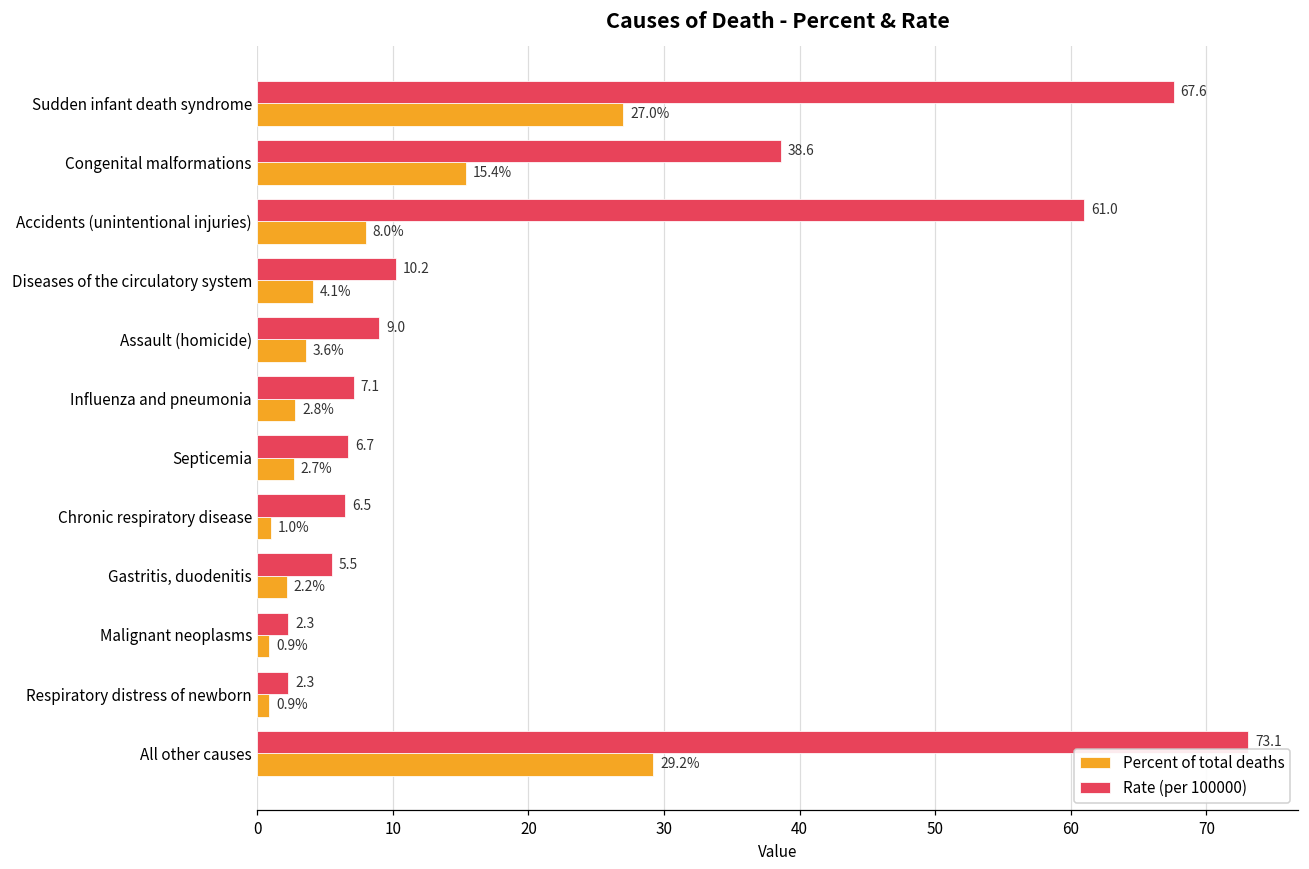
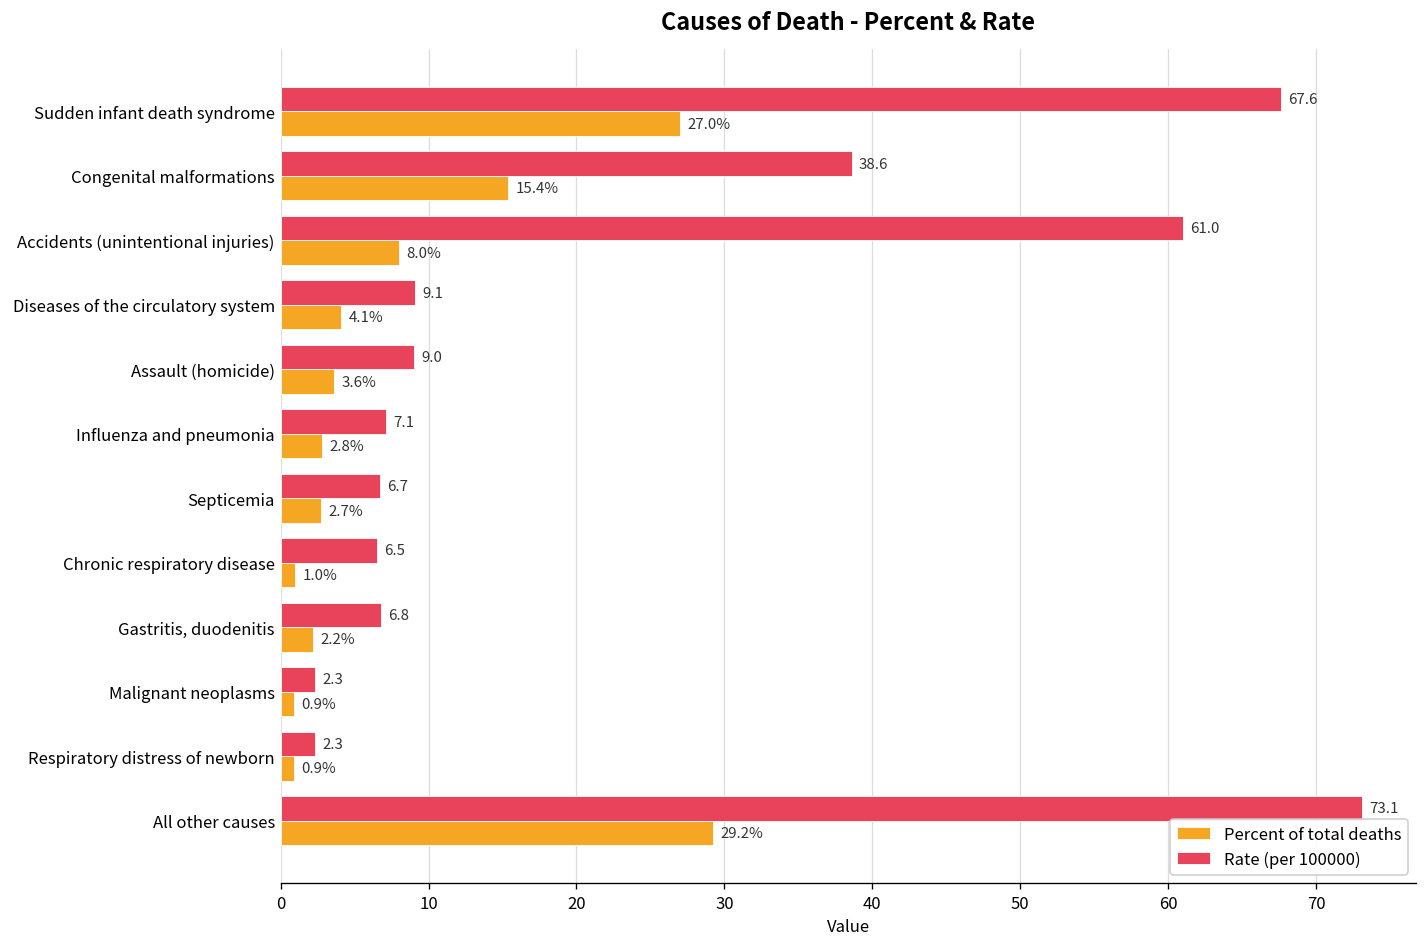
  {
    "Percent of total deaths": {
      "Sudden infant death syndrome": "27.0%",
      "Congenital malformations": "15.4%",
      "Accidents (unintentional injuries)": "8.0%",
      "Diseases of the circulatory system": "4.1%",
      "Assault (homicide)": "3.6%",
      "Influenza and pneumonia": "2.8%",
      "Septicemia": "2.7%",
      "Chronic respiratory disease": "1.0%",
      "Gastritis, duodenitis": "2.2%",
      "Malignant neoplasms": "0.9%",
      "Respiratory distress of newborn": "0.9%",
      "All other causes": "29.2%"
    },
    "Rate (per 100000)": {
      "Sudden infant death syndrome": "67.6",
      "Congenital malformations": "38.6",
      "Accidents (unintentional injuries)": "61.0",
-     "Diseases of the circulatory system": "10.2",
+     "Diseases of the circulatory system": "9.1",
      "Assault (homicide)": "9.0",
      "Influenza and pneumonia": "7.1",
      "Septicemia": "6.7",
      "Chronic respiratory disease": "6.5",
-     "Gastritis, duodenitis": "5.5",
+     "Gastritis, duodenitis": "6.8",
      "Malignant neoplasms": "2.3",
      "Respiratory distress of newborn": "2.3",
      "All other causes": "73.1"
    }
  }
